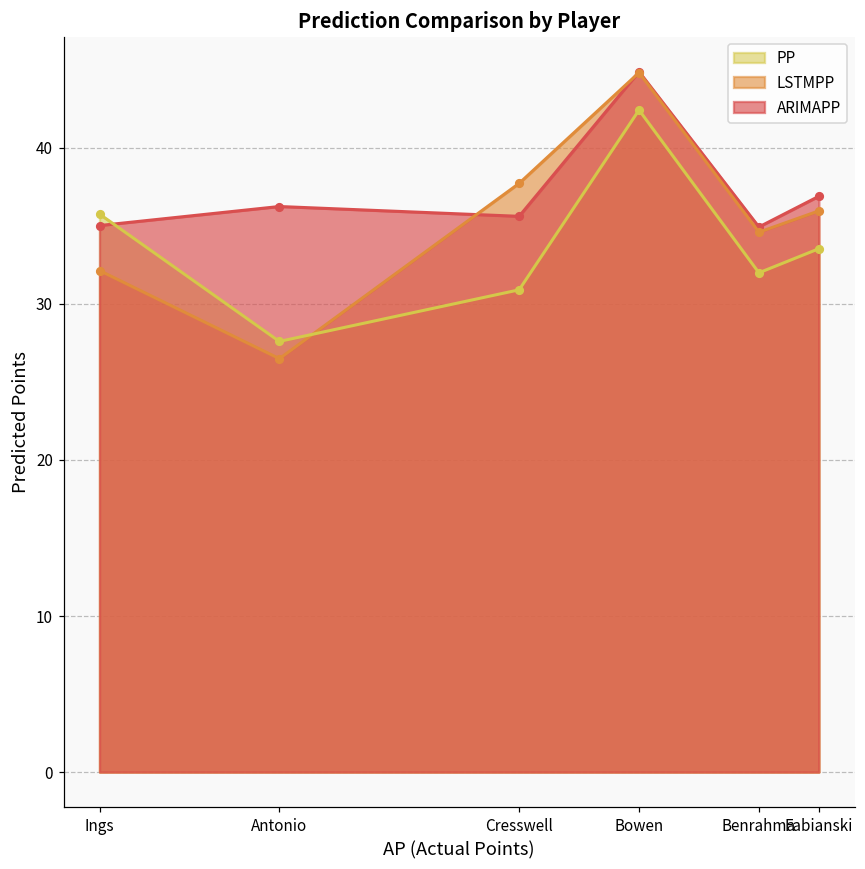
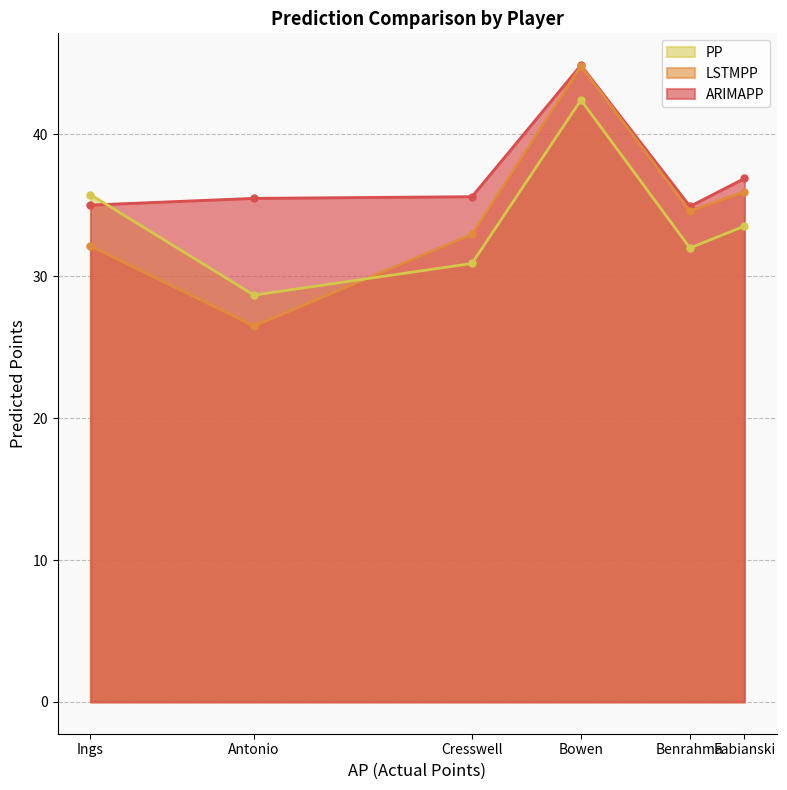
  {
    "PP": {
      "Ings": 35.8,
-     "Antonio": 27.6,
+     "Antonio": 28.7,
      "Cresswell": 30.9,
      "Bowen": 42.4
    },
    "LSTMPP": {
      "Ings": 32.1,
      "Antonio": 26.5,
-     "Cresswell": 37.7
+     "Cresswell": 33.0
    },
    "ARIMAPP": {
      "Ings": 35.0,
-     "Antonio": 36.2,
+     "Antonio": 35.5,
      "Cresswell": 35.6
    }
  }
